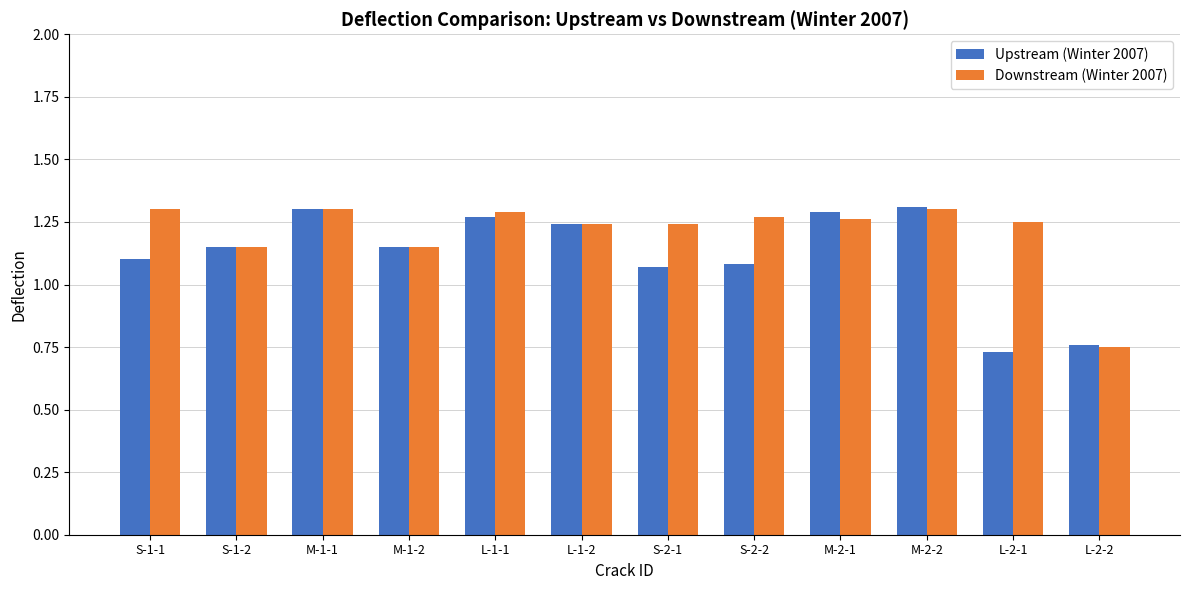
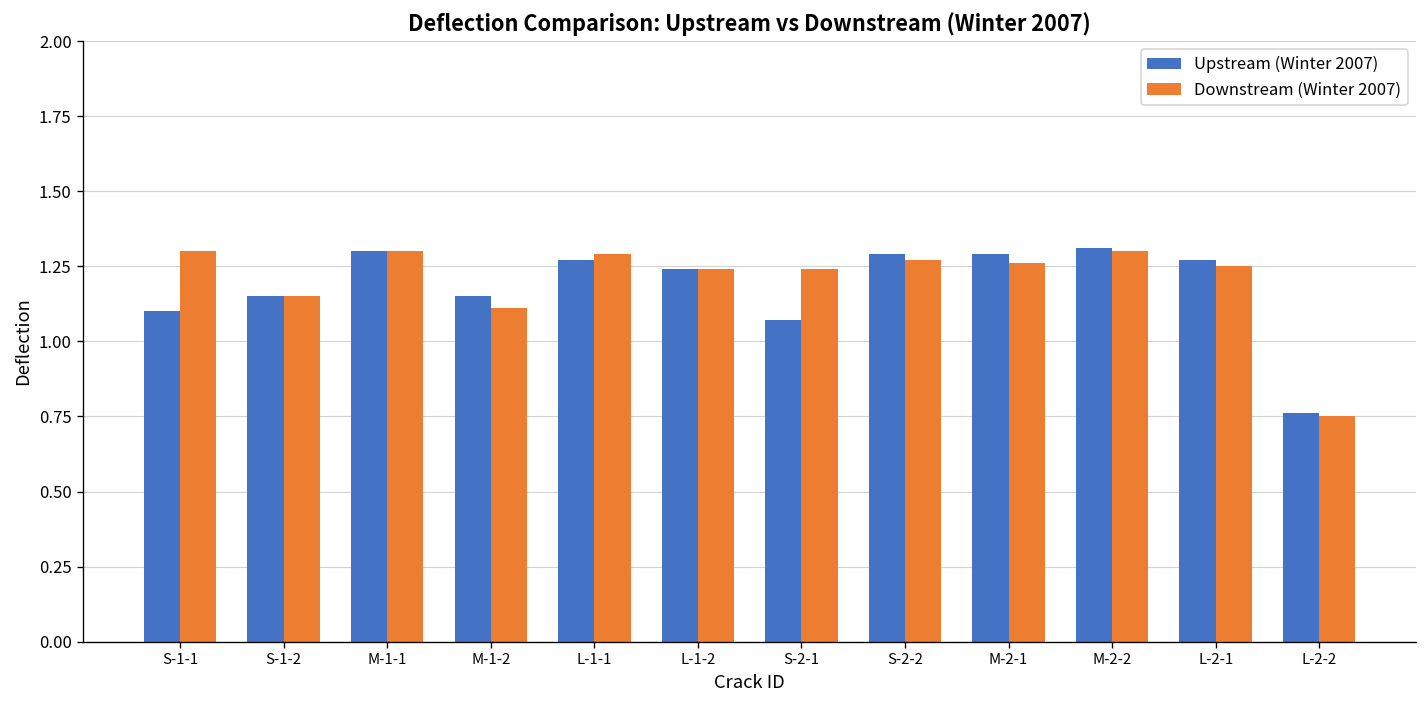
  {
    "Upstream (Winter 2007)": {
      "S-1-1": 1.10,
      "S-1-2": 1.15,
      "M-1-1": 1.30,
      "M-1-2": 1.15,
      "L-1-1": 1.27,
      "L-1-2": 1.24,
      "S-2-1": 1.07,
-     "S-2-2": 1.08,
+     "S-2-2": 1.29,
      "M-2-1": 1.29,
      "M-2-2": 1.31,
-     "L-2-1": 0.73,
+     "L-2-1": 1.27,
      "L-2-2": 0.76
    },
    "Downstream (Winter 2007)": {
      "S-1-1": 1.30,
      "S-1-2": 1.15,
      "M-1-1": 1.30,
-     "M-1-2": 1.15,
+     "M-1-2": 1.11,
      "L-1-1": 1.29,
      "L-1-2": 1.24,
      "S-2-1": 1.24,
      "S-2-2": 1.27,
      "M-2-1": 1.26,
      "M-2-2": 1.30,
      "L-2-1": 1.25,
      "L-2-2": 0.75
    }
  }
